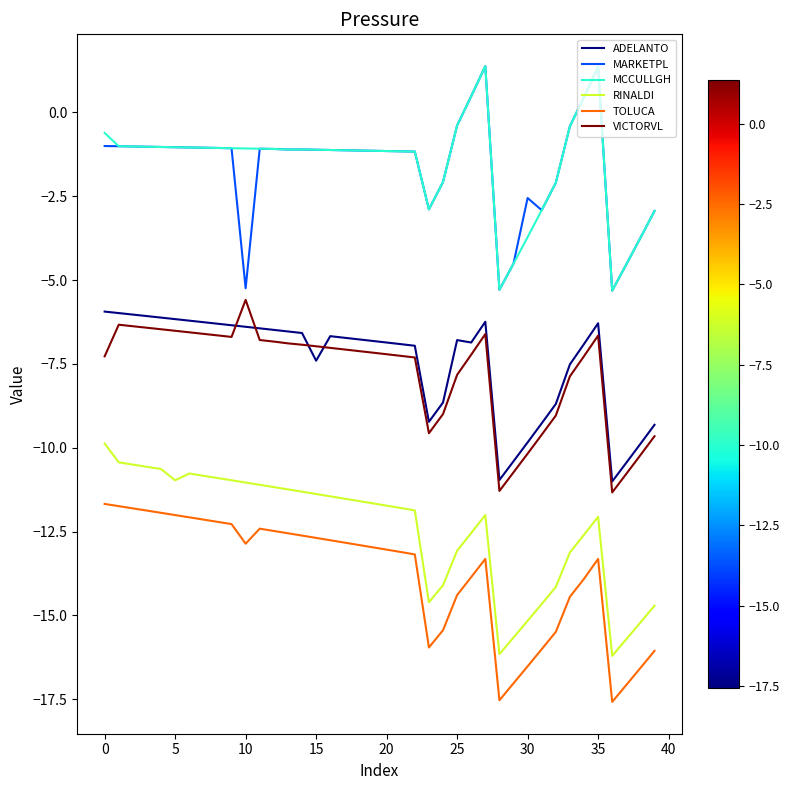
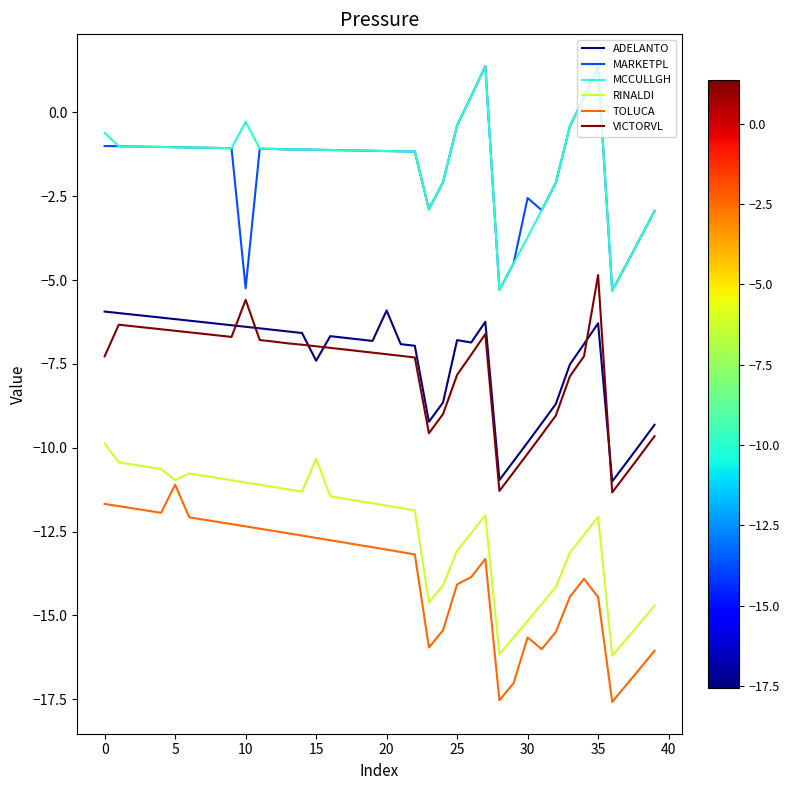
  {
    "ADELANTO": {
      "0": -5.9,
      "5": -6.2,
      "10": -6.4,
      "15": -7.4,
-     "20": -6.9,
+     "20": -5.9,
      "25": -6.8,
      "30": -9.8,
      "35": -6.3
    },
    "MARKETPL": {
      "0": -1.0,
      "10": -5.2,
      "30": -2.6
    },
    "MCCULLGH": {
      "0": -0.6,
-     "10": -1.1,
+     "10": -0.3,
      "30": -3.7
    },
    "RINALDI": {
      "0": -9.9,
      "5": -11.0,
      "10": -11.0,
-     "15": -11.4,
+     "15": -10.3,
      "20": -11.7,
      "25": -13.1,
      "30": -15.2,
      "35": -12.1
    },
    "TOLUCA": {
      "0": -11.7,
-     "5": -12.0,
-     "10": -12.9,
+     "5": -11.1,
+     "10": -12.3,
      "15": -12.7,
      "20": -13.0,
-     "25": -14.4,
-     "30": -16.5,
-     "35": -13.3
+     "25": -14.1,
+     "30": -15.7,
+     "35": -14.5
    },
    "VICTORVL": {
      "0": -7.3,
      "5": -6.5,
      "10": -5.6,
      "15": -7.0,
      "20": -7.2,
      "25": -7.8,
      "30": -10.2,
-     "35": -6.7
+     "35": -4.9
    }
  }
